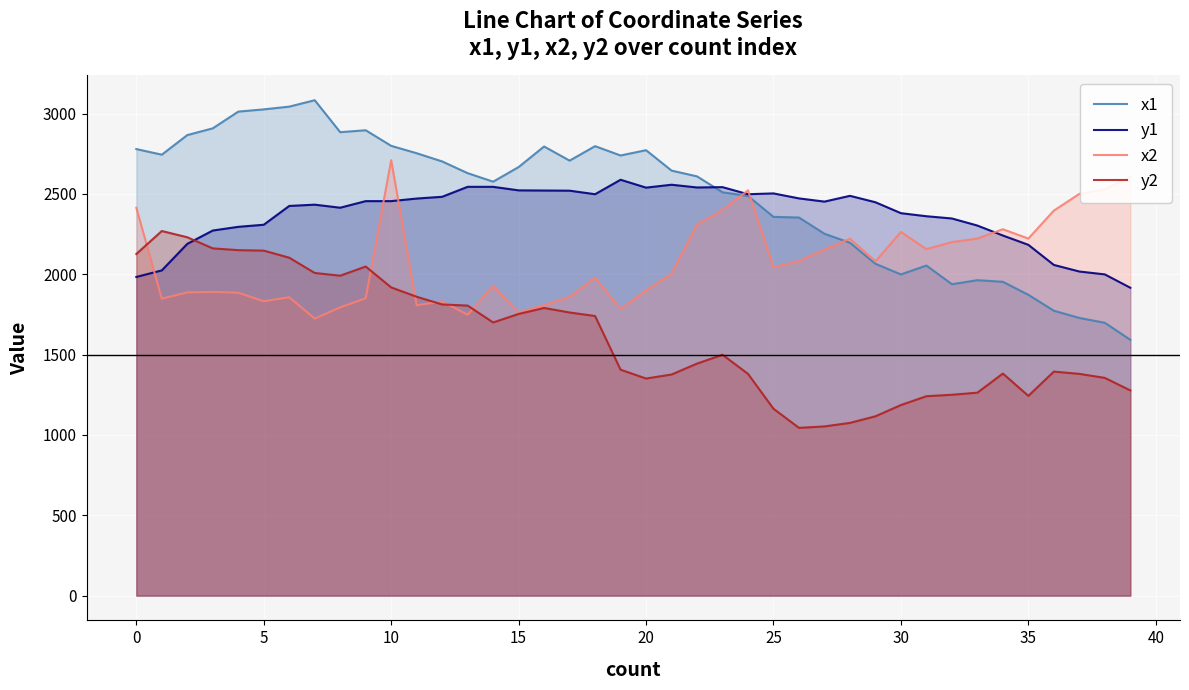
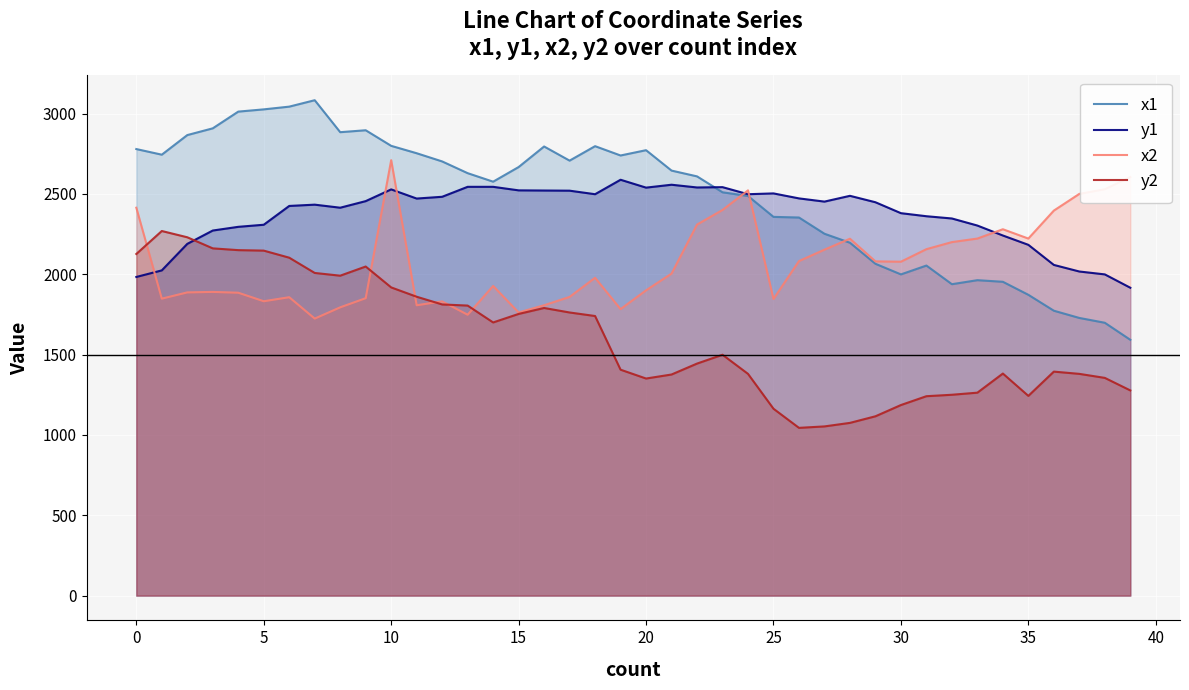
  {
    "x1": {
      "0": 2780,
      "5": 3030,
      "10": 2800,
      "15": 2670,
      "20": 2770,
      "25": 2360,
      "30": 2000,
      "35": 1870
    },
    "y1": {
      "0": 1980,
      "5": 2310,
-     "10": 2460,
+     "10": 2530,
      "15": 2520,
      "20": 2540,
      "25": 2500,
      "30": 2380,
      "35": 2180
    },
    "x2": {
      "0": 2410,
      "5": 1830,
      "10": 2710,
      "20": 1900,
-     "25": 2040,
-     "30": 2260,
+     "25": 1850,
+     "30": 2080,
      "35": 2220
    },
    "y2": {
      "0": 2130,
      "5": 2150,
      "10": 1920,
      "20": 1350,
      "25": 1160,
      "30": 1190,
      "35": 1240
    }
  }
